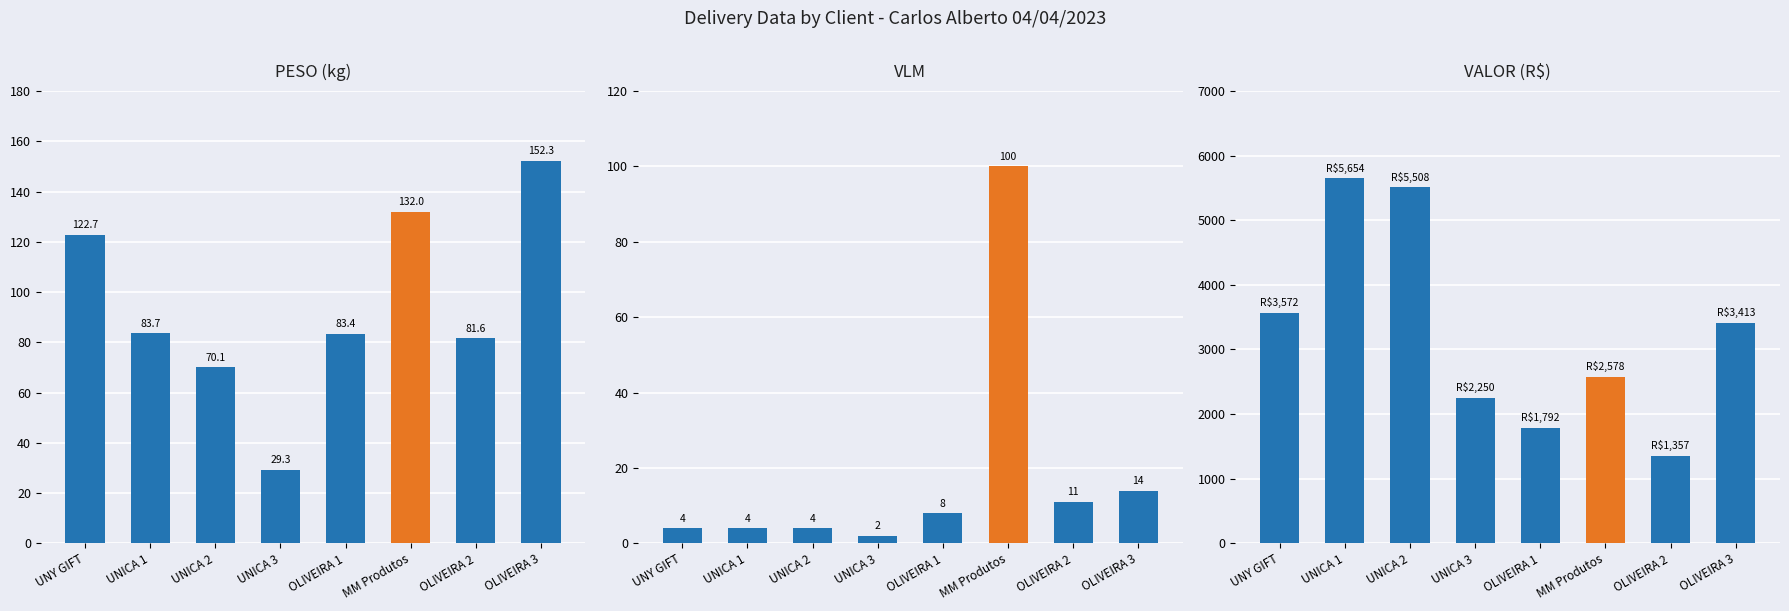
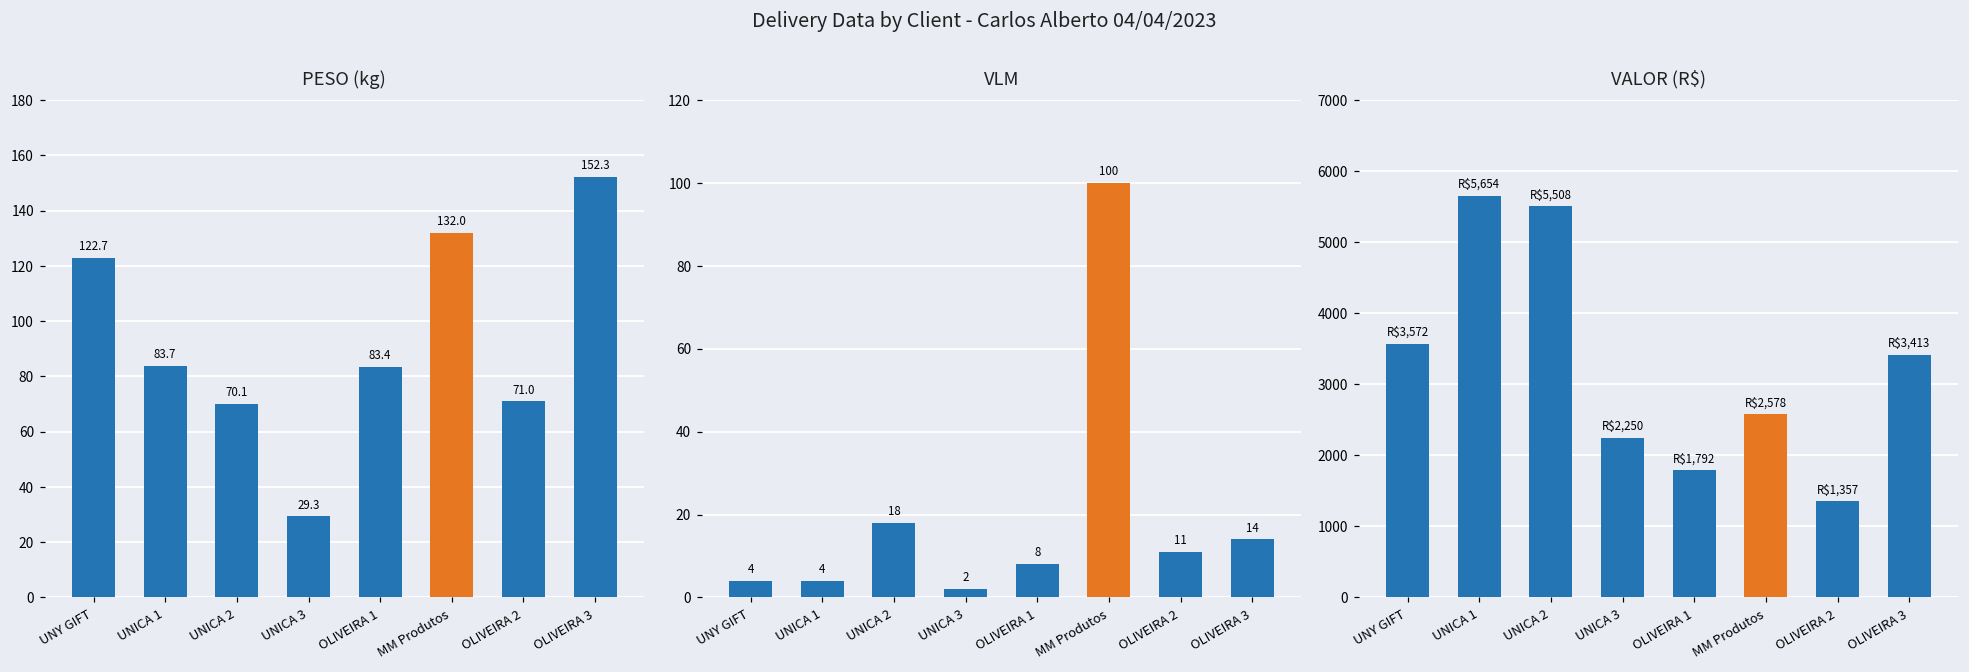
  {
    "PESO (kg)": {
      "UNY GIFT": "122.7",
      "UNICA 1": "83.7",
      "UNICA 2": "70.1",
      "UNICA 3": "29.3",
      "OLIVEIRA 1": "83.4",
      "MM Produtos": "132.0",
-     "OLIVEIRA 2": "81.6",
+     "OLIVEIRA 2": "71.0",
      "OLIVEIRA 3": "152.3"
    },
    "VLM": {
      "UNY GIFT": "4",
      "UNICA 1": "4",
-     "UNICA 2": "4",
+     "UNICA 2": "18",
      "UNICA 3": "2",
      "OLIVEIRA 1": "8",
      "MM Produtos": "100",
      "OLIVEIRA 2": "11",
      "OLIVEIRA 3": "14"
    },
    "VALOR (R$)": {
      "UNY GIFT": "$3,572",
      "UNICA 1": "$5,654",
      "UNICA 2": "$5,508",
      "UNICA 3": "$2,250",
      "OLIVEIRA 1": "$1,792",
      "MM Produtos": "$2,578",
      "OLIVEIRA 2": "$1,357",
      "OLIVEIRA 3": "$3,413"
    }
  }
